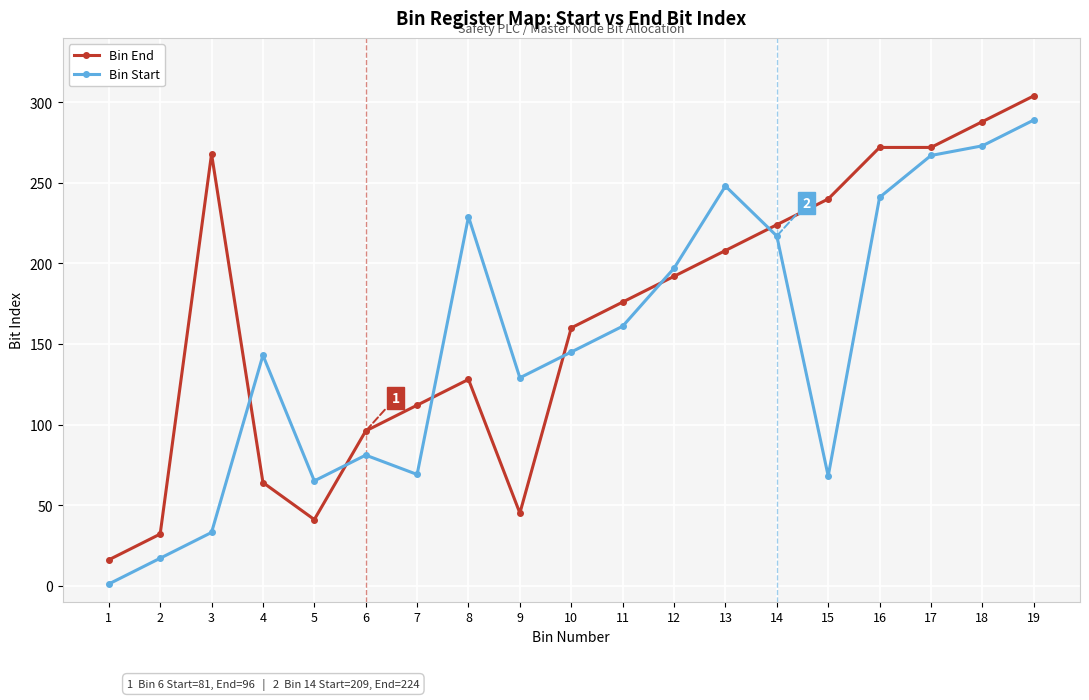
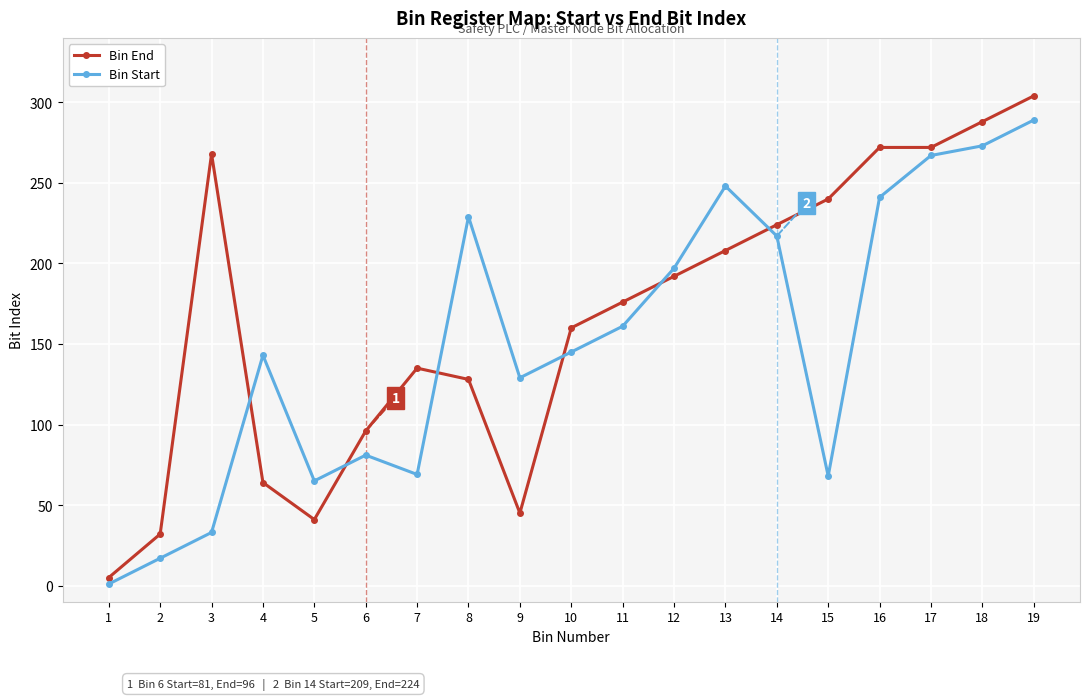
  {
    "Bin End": {
-     "1": 16,
+     "1": 5,
      "2": 32,
      "3": 268,
      "4": 64,
      "5": 41,
      "6": 96,
-     "7": 112,
+     "7": 135,
      "8": 128,
      "9": 45,
      "10": 160,
      "11": 176,
      "12": 192,
      "13": 208,
      "14": 224,
      "15": 240,
      "16": 272,
      "17": 272,
      "18": 288,
      "19": 304
    },
    "Bin Start": {
      "1": 1,
      "2": 17,
      "3": 33,
      "4": 143,
      "5": 65,
      "6": 81,
      "7": 69,
      "8": 229,
      "9": 129,
      "10": 145,
      "11": 161,
      "12": 197,
      "13": 248,
      "14": 217,
      "15": 68,
      "16": 241,
      "17": 267,
      "18": 273,
      "19": 289
    }
  }
